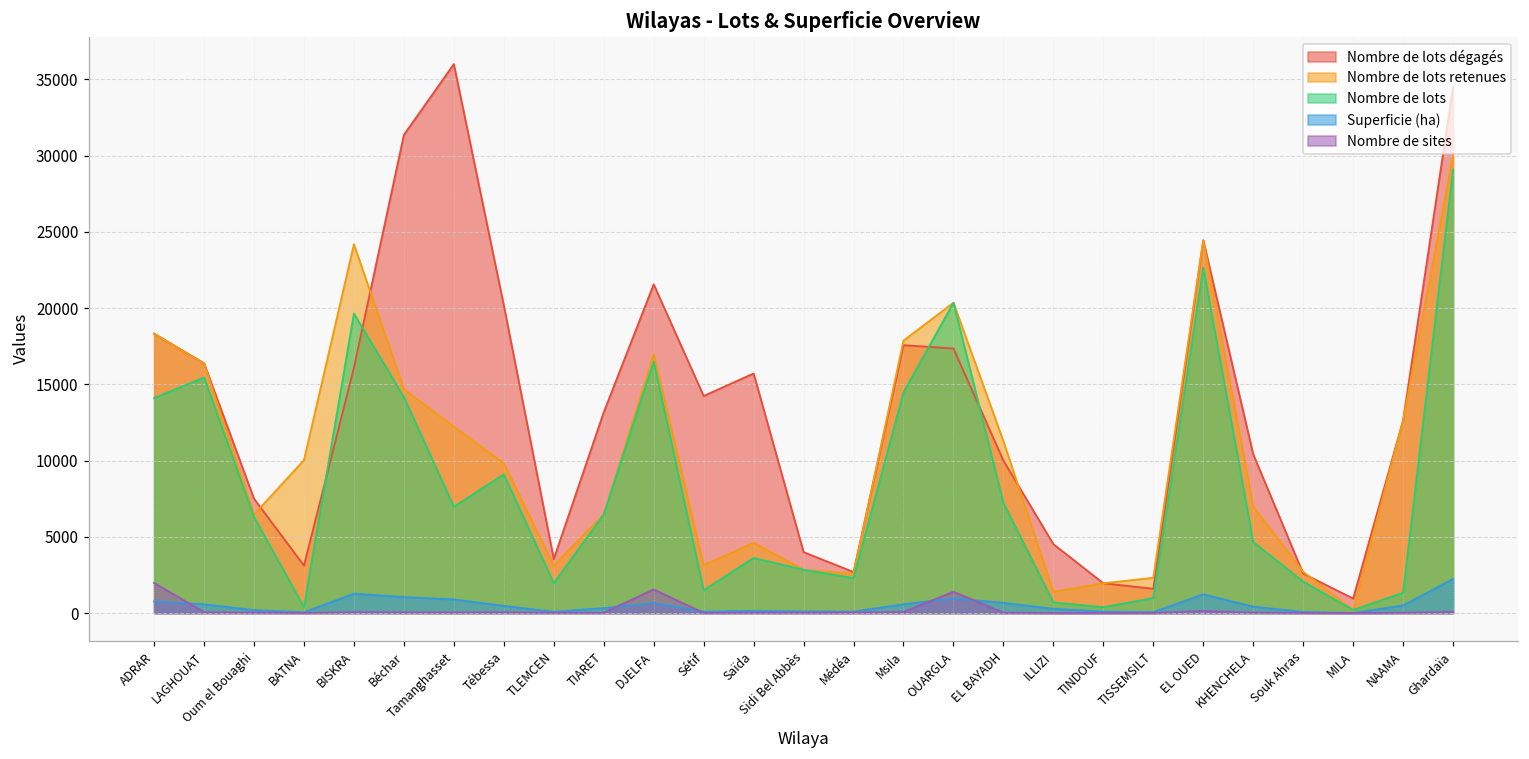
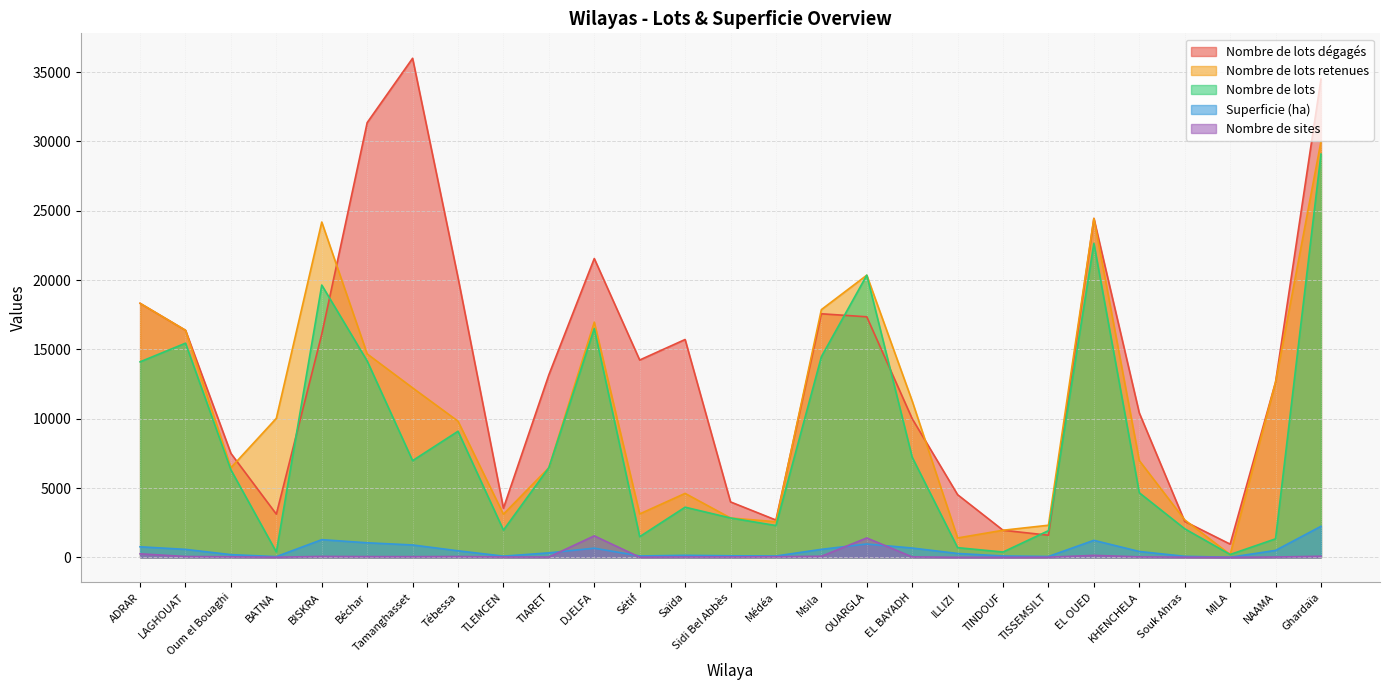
  {
    "Nombre de lots dégagés": {
      "Oum el Bouaghi": 7500,
      "BATNA": 3100,
      "BISKRA": 16100,
      "Béchar": 31400,
      "Tamanghasset": 36000,
      "Tébessa": 20200,
      "TLEMCEN": 3500,
      "TIARET": 13200,
      "DJELFA": 21600,
      "Sétif": 14200,
      "Saïda": 15700,
      "Sidi Bel Abbès": 4000,
      "Msila": 17600,
      "OUARGLA": 17400,
      "EL BAYADH": 10000,
      "ILLIZI": 4500,
      "TISSEMSILT": 1600,
      "KHENCHELA": 10400,
      "MILA": 1000
    },
    "Nombre de lots retenues": {
      "BATNA": 10000,
      "BISKRA": 24200,
      "Béchar": 14700,
      "Tamanghasset": 12200,
      "Tébessa": 9800,
      "TLEMCEN": 3100,
      "DJELFA": 17000,
      "Sétif": 3100,
      "Saïda": 4600,
      "Msila": 17900,
      "EL BAYADH": 11300,
      "ILLIZI": 1400,
      "TISSEMSILT": 2300,
      "KHENCHELA": 7000,
      "Ghardaïa": 30000
    },
    "Nombre de lots": {
      "ADRAR": 14100,
      "LAGHOUAT": 15500,
      "BATNA": 400,
      "BISKRA": 19600,
      "Béchar": 14200,
      "Tamanghasset": 7000,
      "Tébessa": 9100,
      "TLEMCEN": 2000,
      "DJELFA": 16500,
      "Sétif": 1500,
      "Saïda": 3600,
      "Médéa": 2300,
      "Msila": 14500,
      "EL BAYADH": 7200,
      "ILLIZI": 700,
      "TINDOUF": 400,
-     "TISSEMSILT": 1000,
+     "TISSEMSILT": 1900,
      "EL OUED": 22700,
      "KHENCHELA": 4700,
      "Souk Ahras": 2100,
      "NAAMA": 1300,
      "Ghardaïa": 29100
    },
    "Superficie (ha)": {
      "ADRAR": 800,
      "LAGHOUAT": 600,
      "BISKRA": 1300,
      "Béchar": 1100,
      "Tamanghasset": 900,
      "Tébessa": 500,
      "TIARET": 300,
      "DJELFA": 700,
      "Msila": 600,
      "OUARGLA": 1000,
      "EL BAYADH": 700,
      "ILLIZI": 300,
      "EL OUED": 1200,
      "KHENCHELA": 400,
      "NAAMA": 500,
      "Ghardaïa": 2200
    },
    "Nombre de sites": {
-     "ADRAR": 2000,
+     "ADRAR": 300,
      "LAGHOUAT": 100,
      "BISKRA": 100,
      "Béchar": 100,
      "Tamanghasset": 100,
      "Tébessa": 100,
      "TIARET": 0,
      "DJELFA": 1600,
      "Msila": 100,
      "OUARGLA": 1400,
      "EL BAYADH": 0,
      "ILLIZI": 0,
      "EL OUED": 100,
      "KHENCHELA": 0,
      "NAAMA": 0,
      "Ghardaïa": 100
    }
  }
